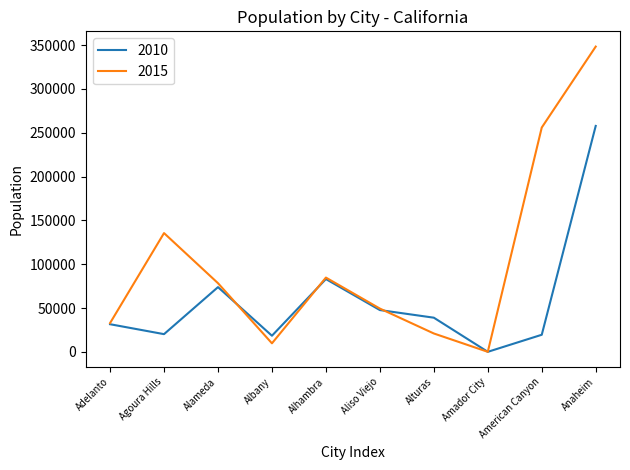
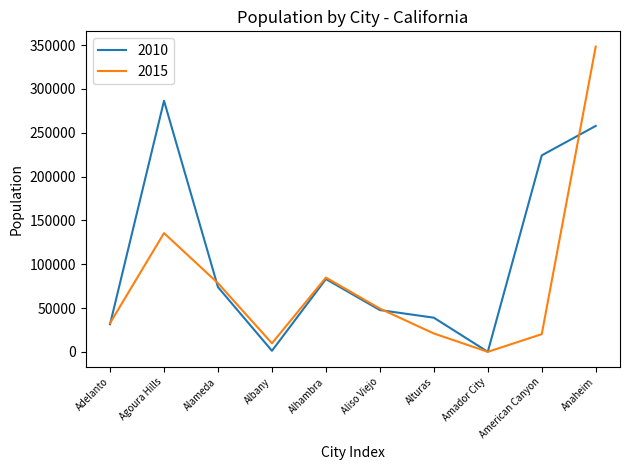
  {
    "2010": {
-     "Agoura Hills": 20000,
+     "Agoura Hills": 290000,
      "Alameda": 70000,
-     "Albany": 20000,
+     "Albany": 0,
      "Alturas": 40000,
-     "American Canyon": 20000,
+     "American Canyon": 220000,
      "Anaheim": 260000
    },
    "2015": {
      "Agoura Hills": 140000,
      "Alameda": 80000,
      "Albany": 10000,
      "Alturas": 20000,
-     "American Canyon": 260000,
+     "American Canyon": 20000,
      "Anaheim": 350000
    }
  }
